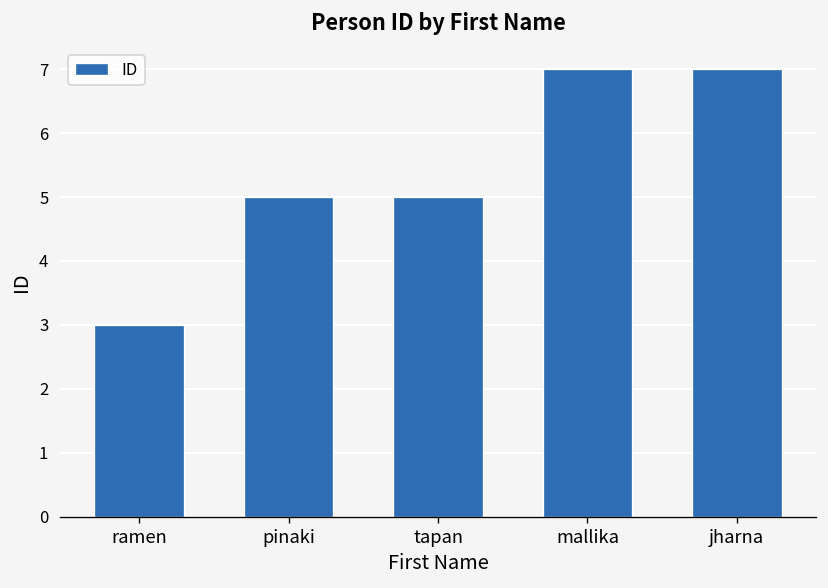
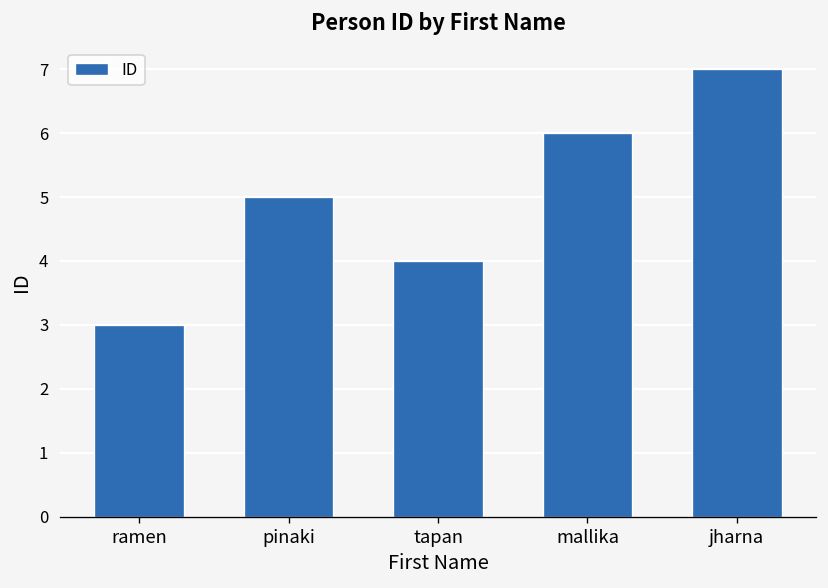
  {
    "ramen": 3,
    "pinaki": 5,
-   "tapan": 5,
-   "mallika": 7,
+   "tapan": 4,
+   "mallika": 6,
    "jharna": 7
  }
